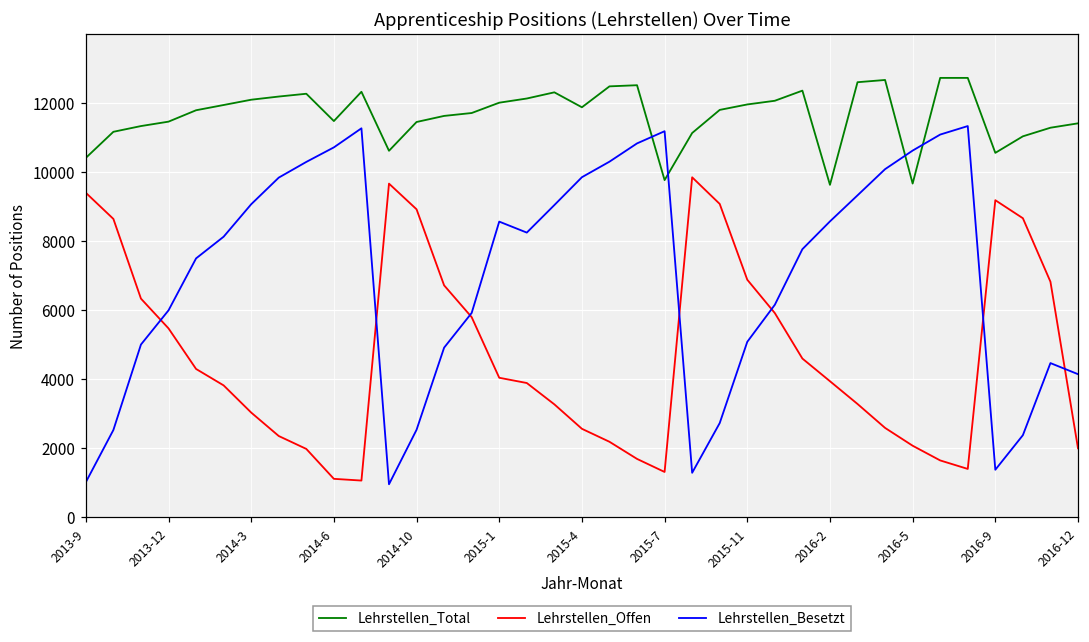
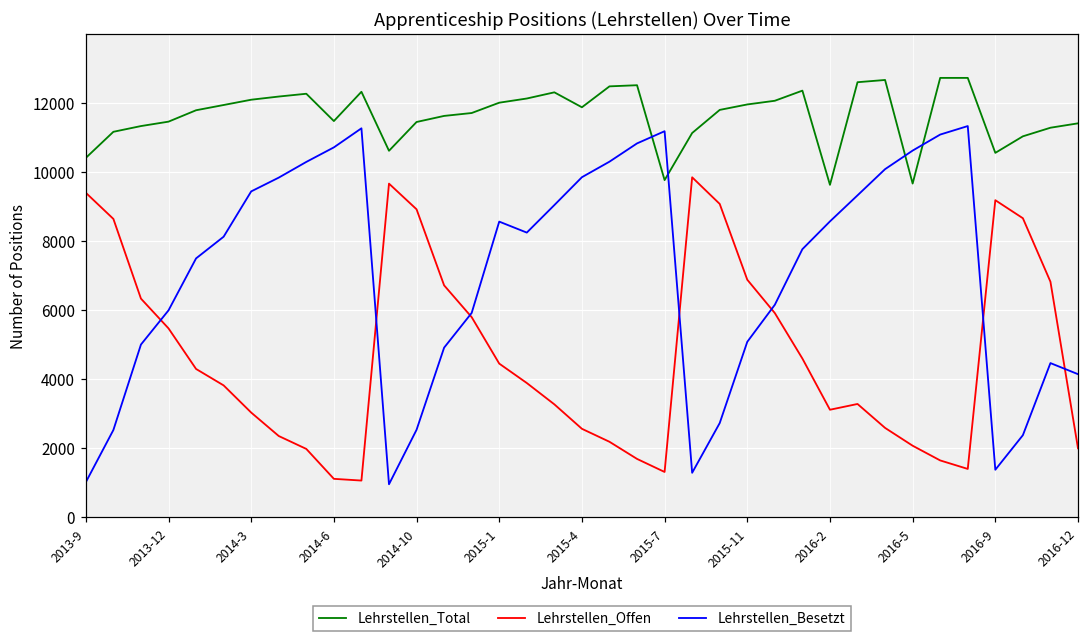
  {
    "Lehrstellen_Total": {
      "2013-9": 10400,
      "2013-12": 11500,
      "2014-3": 12100,
      "2014-6": 11500,
      "2014-10": 11400,
      "2015-1": 12000,
      "2015-4": 11900,
      "2015-7": 9800,
      "2015-11": 12000,
      "2016-2": 9600,
      "2016-5": 9700,
      "2016-9": 10500,
      "2016-12": 11400
    },
    "Lehrstellen_Offen": {
      "2013-9": 9400,
      "2013-12": 5500,
      "2014-3": 3000,
      "2014-6": 1100,
      "2014-10": 8900,
-     "2015-1": 4000,
+     "2015-1": 4400,
      "2015-4": 2600,
      "2015-7": 1300,
      "2015-11": 6900,
-     "2016-2": 3900,
+     "2016-2": 3100,
      "2016-5": 2100,
      "2016-9": 9200,
      "2016-12": 2000
    },
    "Lehrstellen_Besetzt": {
      "2013-9": 1000,
      "2013-12": 6000,
-     "2014-3": 9100,
+     "2014-3": 9400,
      "2014-6": 10700,
      "2014-10": 2500,
      "2015-1": 8600,
      "2015-4": 9800,
      "2015-7": 11200,
      "2015-11": 5100,
      "2016-2": 8600,
      "2016-5": 10600,
      "2016-9": 1400,
      "2016-12": 4100
    }
  }
